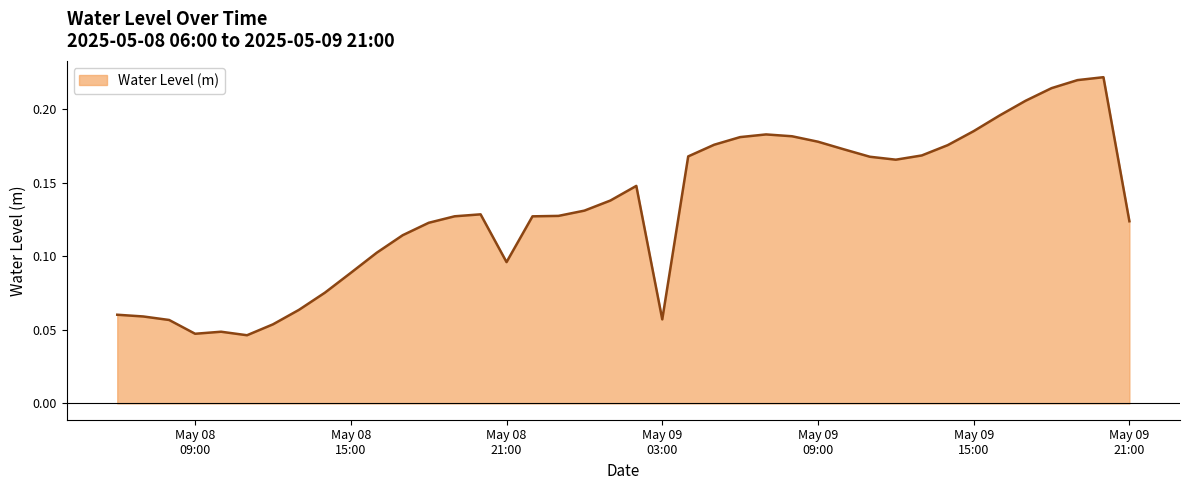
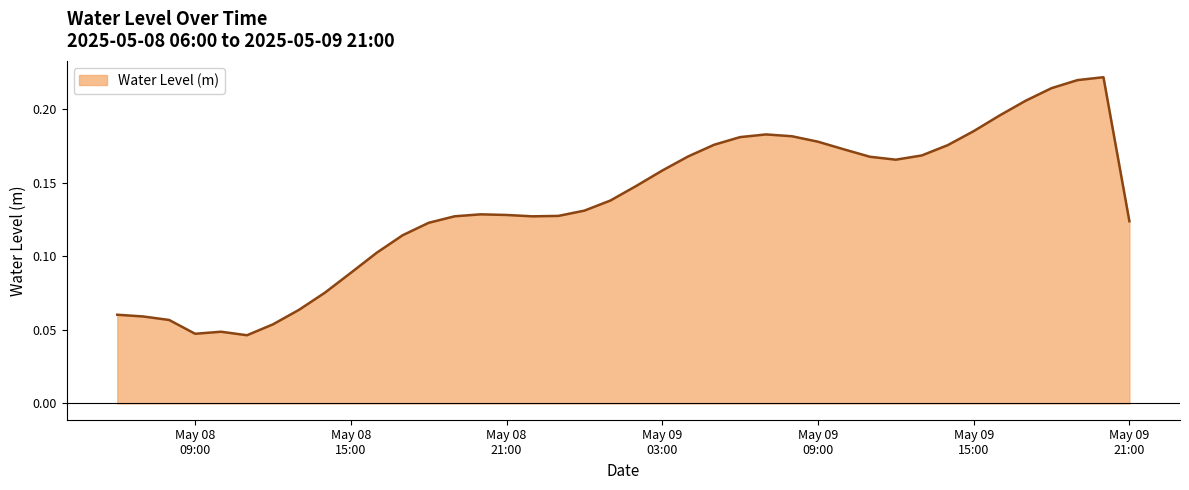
  {
    "May 08 09:00": 0.047,
    "May 08 15:00": 0.089,
-   "May 08 21:00": 0.096,
-   "May 09 03:00": 0.057,
+   "May 08 21:00": 0.128,
+   "May 09 03:00": 0.158,
    "May 09 09:00": 0.178,
    "May 09 15:00": 0.185,
    "May 09 21:00": 0.124
  }
